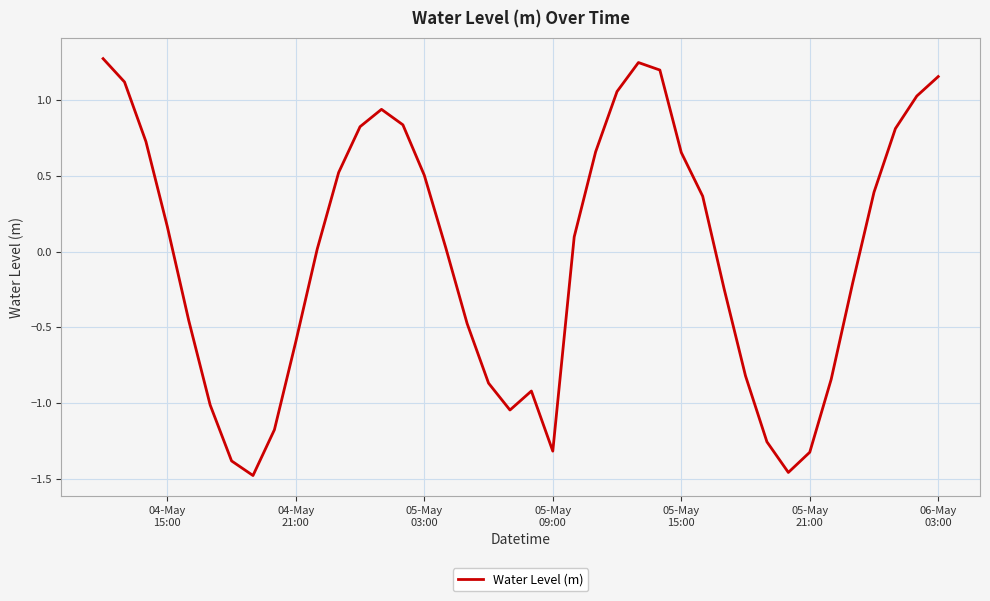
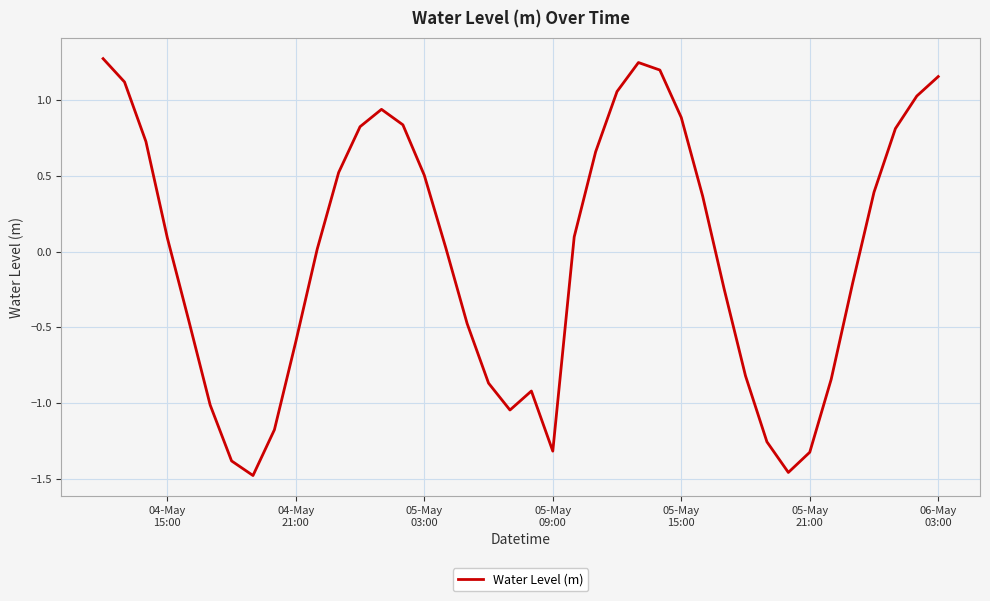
  {
-   "04-May 15:00": 0.16,
+   "04-May 15:00": 0.09,
    "04-May 21:00": -0.59,
    "05-May 03:00": 0.50,
    "05-May 09:00": -1.32,
-   "05-May 15:00": 0.65,
+   "05-May 15:00": 0.89,
    "05-May 21:00": -1.32,
    "06-May 03:00": 1.16
  }
